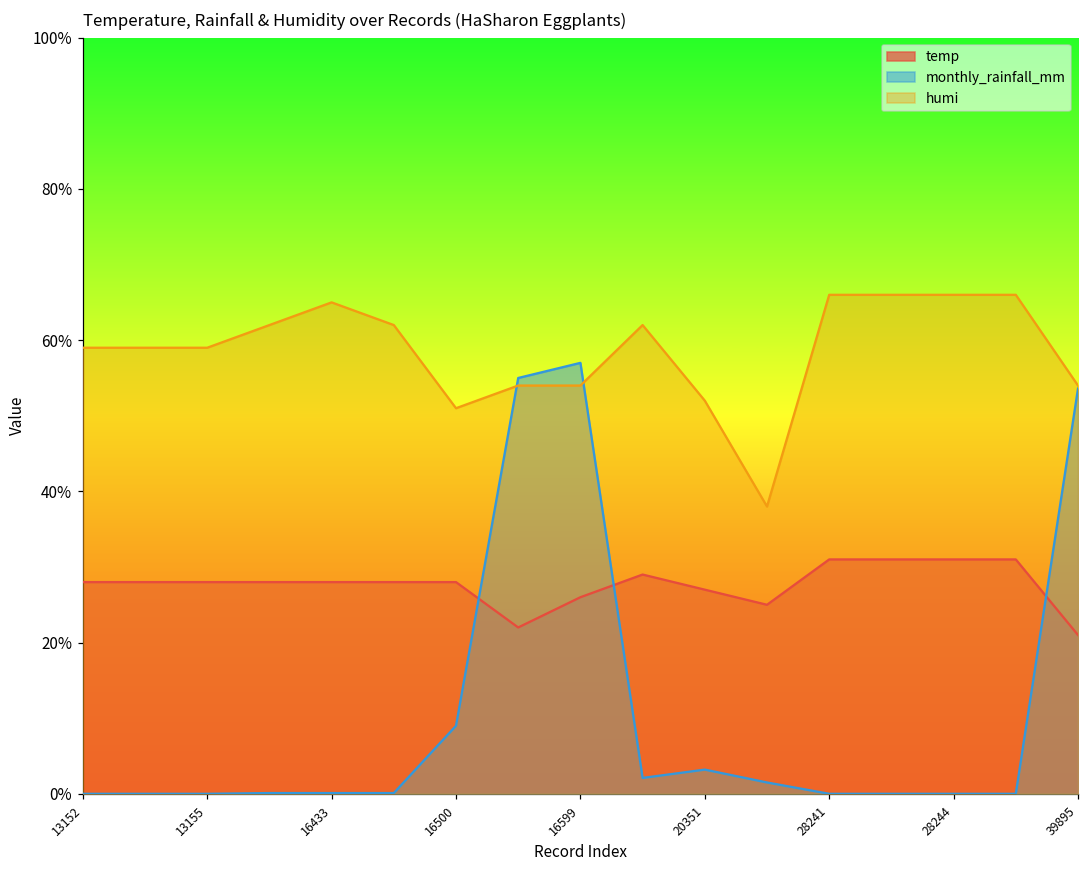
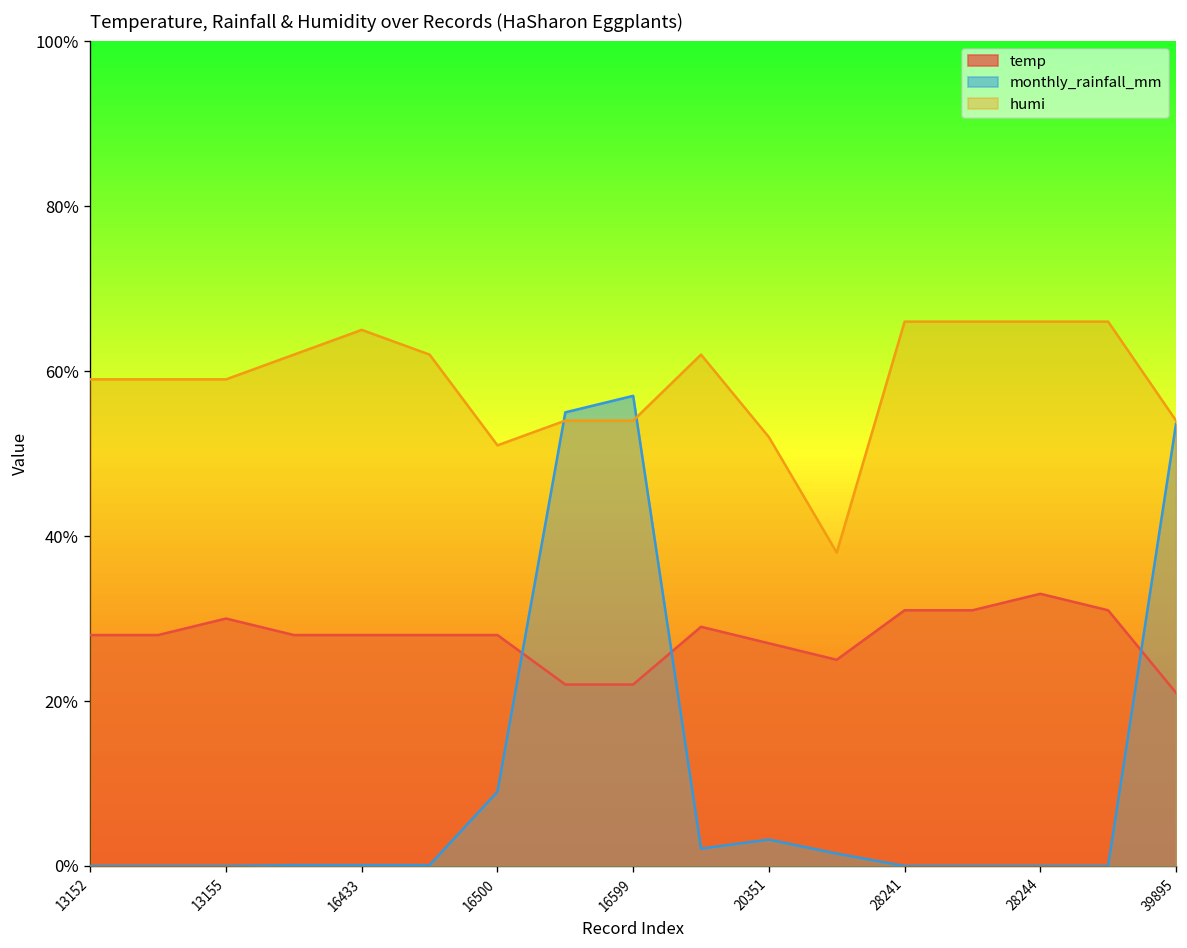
  {
    "temp": {
      "13152": "28%",
-     "13155": "28%",
+     "13155": "30%",
      "16433": "28%",
      "16500": "28%",
-     "16599": "26%",
+     "16599": "22%",
      "20351": "27%",
      "28241": "31%",
-     "28244": "31%",
+     "28244": "33%",
      "39895": "21%"
    },
    "monthly_rainfall_mm": {
      "13152": "0%",
      "13155": "0%",
      "16433": "0%",
      "16500": "9%",
      "16599": "57%",
      "20351": "3%",
      "28241": "0%",
      "28244": "0%",
      "39895": "54%"
    },
    "humi": {
      "13152": "59%",
      "13155": "59%",
      "16433": "65%",
      "16500": "51%",
      "16599": "54%",
      "20351": "52%",
      "28241": "66%",
      "28244": "66%",
      "39895": "54%"
    }
  }
